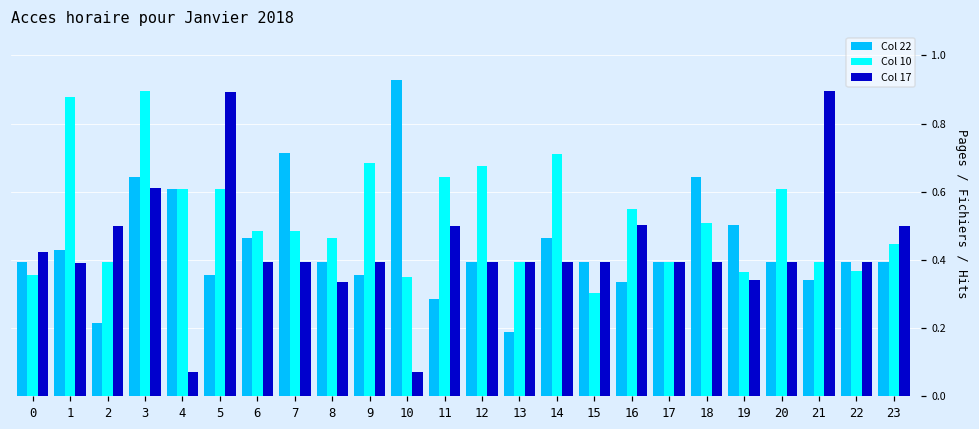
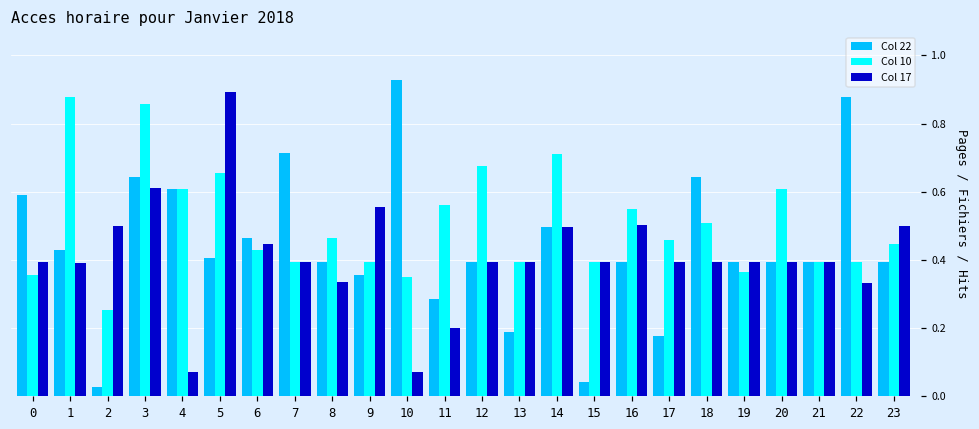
  {
    "Col 22": {
-     "0": 0.39,
+     "0": 0.59,
      "1": 0.43,
-     "2": 0.21,
+     "2": 0.03,
      "3": 0.64,
      "4": 0.61,
-     "5": 0.36,
+     "5": 0.41,
      "6": 0.46,
      "7": 0.71,
      "8": 0.39,
      "9": 0.36,
      "10": 0.93,
      "11": 0.29,
      "12": 0.39,
      "13": 0.19,
-     "14": 0.46,
-     "15": 0.39,
-     "16": 0.33,
-     "17": 0.39,
+     "14": 0.50,
+     "15": 0.04,
+     "16": 0.39,
+     "17": 0.18,
      "18": 0.64,
-     "19": 0.50,
+     "19": 0.39,
      "20": 0.39,
-     "21": 0.34,
-     "22": 0.39,
+     "21": 0.39,
+     "22": 0.88,
      "23": 0.39
    },
    "Col 10": {
      "0": 0.36,
      "1": 0.88,
-     "2": 0.39,
-     "3": 0.90,
+     "2": 0.25,
+     "3": 0.86,
      "4": 0.61,
-     "5": 0.61,
-     "6": 0.49,
-     "7": 0.48,
+     "5": 0.66,
+     "6": 0.43,
+     "7": 0.39,
      "8": 0.46,
-     "9": 0.68,
+     "9": 0.39,
      "10": 0.35,
-     "11": 0.64,
+     "11": 0.56,
      "12": 0.68,
      "13": 0.39,
      "14": 0.71,
-     "15": 0.30,
+     "15": 0.39,
      "16": 0.55,
-     "17": 0.39,
+     "17": 0.46,
      "18": 0.51,
      "19": 0.36,
      "20": 0.61,
      "21": 0.39,
-     "22": 0.37,
+     "22": 0.39,
      "23": 0.45
    },
    "Col 17": {
-     "0": 0.42,
+     "0": 0.39,
      "1": 0.39,
      "2": 0.50,
      "3": 0.61,
      "4": 0.07,
      "5": 0.89,
-     "6": 0.39,
+     "6": 0.45,
      "7": 0.39,
      "8": 0.34,
-     "9": 0.39,
+     "9": 0.56,
      "10": 0.07,
-     "11": 0.5,
+     "11": 0.2,
      "12": 0.39,
      "13": 0.39,
-     "14": 0.39,
+     "14": 0.50,
      "15": 0.39,
      "16": 0.50,
      "17": 0.39,
      "18": 0.39,
-     "19": 0.34,
+     "19": 0.39,
      "20": 0.39,
-     "21": 0.90,
-     "22": 0.39,
+     "21": 0.39,
+     "22": 0.33,
      "23": 0.50
    }
  }
